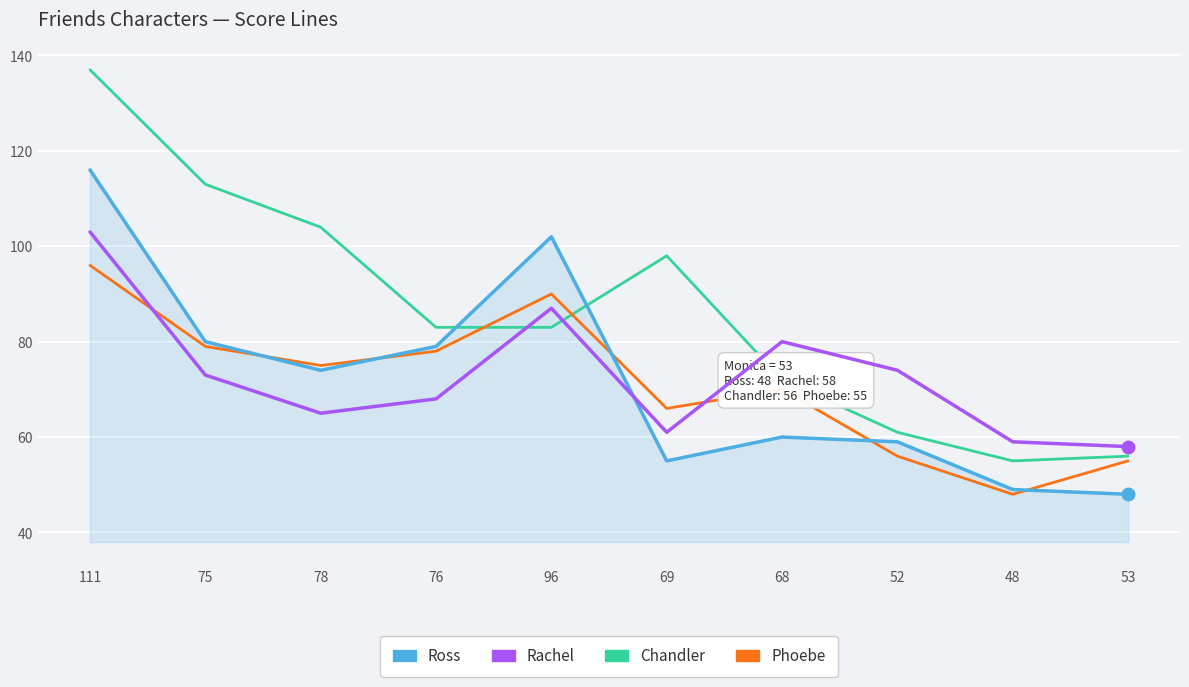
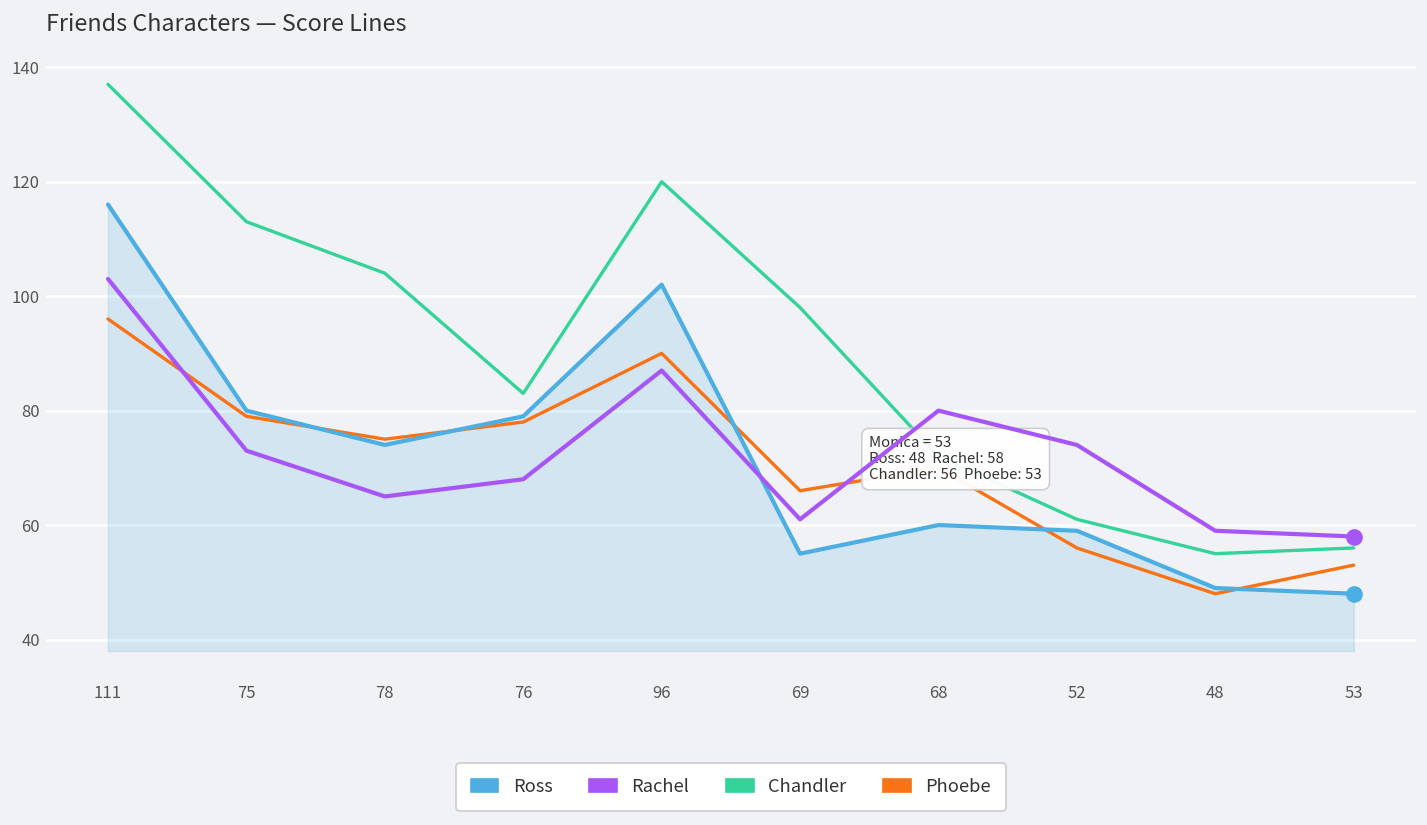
  {
    "Chandler": {
      "111": 137,
      "75": 113,
      "78": 104,
      "76": 83,
-     "96": 83,
+     "96": 120,
      "69": 98,
      "52": 61,
      "48": 55,
      "53": 56
    },
    "Phoebe": {
-     "53": 55
+     "53": 53
    }
  }
